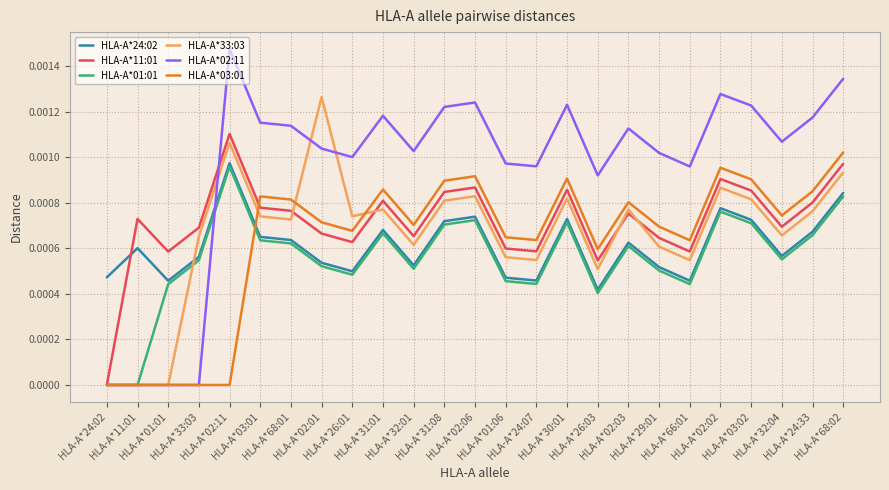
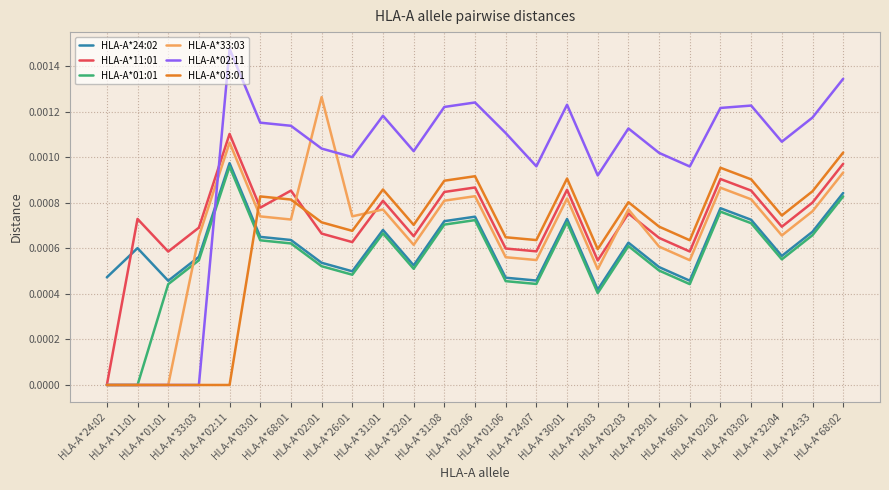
  {
    "HLA-A*24:02": {
      "HLA-A*24:02": 0.00047,
      "HLA-A*11:01": 0.00060,
      "HLA-A*01:01": 0.00046,
      "HLA-A*33:03": 0.00056,
      "HLA-A*02:11": 0.00097,
      "HLA-A*03:01": 0.00065,
      "HLA-A*68:01": 0.00064,
      "HLA-A*02:01": 0.00054,
      "HLA-A*26:01": 0.00050,
      "HLA-A*31:01": 0.00068,
      "HLA-A*32:01": 0.00053,
      "HLA-A*31:08": 0.00072,
      "HLA-A*02:06": 0.00074,
      "HLA-A*01:06": 0.00047,
      "HLA-A*24:07": 0.00046,
      "HLA-A*30:01": 0.00073,
      "HLA-A*26:03": 0.00042,
      "HLA-A*02:03": 0.00063,
      "HLA-A*29:01": 0.00052,
      "HLA-A*66:01": 0.00046,
      "HLA-A*02:02": 0.00078,
      "HLA-A*03:02": 0.00073,
      "HLA-A*32:04": 0.00057,
      "HLA-A*24:33": 0.00067,
      "HLA-A*68:02": 0.00084
    },
    "HLA-A*11:01": {
      "HLA-A*11:01": 0.00073,
      "HLA-A*01:01": 0.00059,
      "HLA-A*33:03": 0.00069,
      "HLA-A*02:11": 0.00110,
      "HLA-A*03:01": 0.00078,
-     "HLA-A*68:01": 0.00077,
+     "HLA-A*68:01": 0.00085,
      "HLA-A*02:01": 0.00067,
      "HLA-A*26:01": 0.00063,
      "HLA-A*31:01": 0.00081,
      "HLA-A*32:01": 0.00065,
      "HLA-A*31:08": 0.00085,
      "HLA-A*02:06": 0.00087,
      "HLA-A*01:06": 0.00060,
      "HLA-A*24:07": 0.00059,
      "HLA-A*30:01": 0.00086,
      "HLA-A*26:03": 0.00055,
      "HLA-A*02:03": 0.00075,
      "HLA-A*29:01": 0.00065,
      "HLA-A*66:01": 0.00059,
      "HLA-A*02:02": 0.00090,
      "HLA-A*03:02": 0.00085,
      "HLA-A*32:04": 0.00070,
      "HLA-A*24:33": 0.00080,
      "HLA-A*68:02": 0.00097
    },
    "HLA-A*01:01": {
      "HLA-A*01:01": 0.00044,
      "HLA-A*33:03": 0.00055,
      "HLA-A*02:11": 0.00096,
      "HLA-A*03:01": 0.00064,
      "HLA-A*68:01": 0.00062,
      "HLA-A*02:01": 0.00052,
      "HLA-A*26:01": 0.00048,
      "HLA-A*31:01": 0.00067,
      "HLA-A*32:01": 0.00051,
      "HLA-A*31:08": 0.00070,
      "HLA-A*02:06": 0.00072,
      "HLA-A*01:06": 0.00046,
      "HLA-A*24:07": 0.00044,
      "HLA-A*30:01": 0.00071,
      "HLA-A*26:03": 0.00040,
      "HLA-A*02:03": 0.00061,
      "HLA-A*29:01": 0.00050,
      "HLA-A*66:01": 0.00044,
      "HLA-A*02:02": 0.00076,
      "HLA-A*03:02": 0.00071,
      "HLA-A*32:04": 0.00055,
      "HLA-A*24:33": 0.00066,
      "HLA-A*68:02": 0.00083
    },
    "HLA-A*33:03": {
      "HLA-A*33:03": 0.00065,
      "HLA-A*02:11": 0.00106,
      "HLA-A*03:01": 0.00074,
      "HLA-A*68:01": 0.00073,
      "HLA-A*02:01": 0.00126,
      "HLA-A*26:01": 0.00074,
      "HLA-A*31:01": 0.00077,
      "HLA-A*32:01": 0.00062,
      "HLA-A*31:08": 0.00081,
      "HLA-A*02:06": 0.00083,
      "HLA-A*01:06": 0.00056,
      "HLA-A*24:07": 0.00055,
      "HLA-A*30:01": 0.00082,
      "HLA-A*26:03": 0.00051,
      "HLA-A*02:03": 0.00077,
      "HLA-A*29:01": 0.00061,
      "HLA-A*66:01": 0.00055,
      "HLA-A*02:02": 0.00087,
      "HLA-A*03:02": 0.00082,
      "HLA-A*32:04": 0.00066,
      "HLA-A*24:33": 0.00076,
      "HLA-A*68:02": 0.00093
    },
    "HLA-A*02:11": {
      "HLA-A*03:01": 0.00115,
      "HLA-A*68:01": 0.00114,
      "HLA-A*02:01": 0.00104,
      "HLA-A*26:01": 0.00100,
      "HLA-A*31:01": 0.00118,
      "HLA-A*32:01": 0.00103,
      "HLA-A*31:08": 0.00122,
      "HLA-A*02:06": 0.00124,
-     "HLA-A*01:06": 0.00097,
+     "HLA-A*01:06": 0.00111,
      "HLA-A*24:07": 0.00096,
      "HLA-A*30:01": 0.00123,
      "HLA-A*26:03": 0.00092,
      "HLA-A*02:03": 0.00113,
      "HLA-A*29:01": 0.00102,
      "HLA-A*66:01": 0.00096,
-     "HLA-A*02:02": 0.00128,
+     "HLA-A*02:02": 0.00122,
      "HLA-A*03:02": 0.00123,
      "HLA-A*32:04": 0.00107,
      "HLA-A*24:33": 0.00118,
      "HLA-A*68:02": 0.00135
    },
    "HLA-A*03:01": {
      "HLA-A*02:11": 0.00000,
      "HLA-A*03:01": 0.00083,
      "HLA-A*68:01": 0.00081,
      "HLA-A*02:01": 0.00071,
      "HLA-A*26:01": 0.00068,
      "HLA-A*31:01": 0.00086,
      "HLA-A*32:01": 0.00070,
      "HLA-A*31:08": 0.00090,
      "HLA-A*02:06": 0.00092,
      "HLA-A*01:06": 0.00065,
      "HLA-A*24:07": 0.00064,
      "HLA-A*30:01": 0.00091,
      "HLA-A*26:03": 0.00060,
      "HLA-A*02:03": 0.00080,
      "HLA-A*29:01": 0.00070,
      "HLA-A*66:01": 0.00064,
      "HLA-A*02:02": 0.00095,
      "HLA-A*03:02": 0.00090,
      "HLA-A*32:04": 0.00074,
      "HLA-A*24:33": 0.00085,
      "HLA-A*68:02": 0.00102
    }
  }
